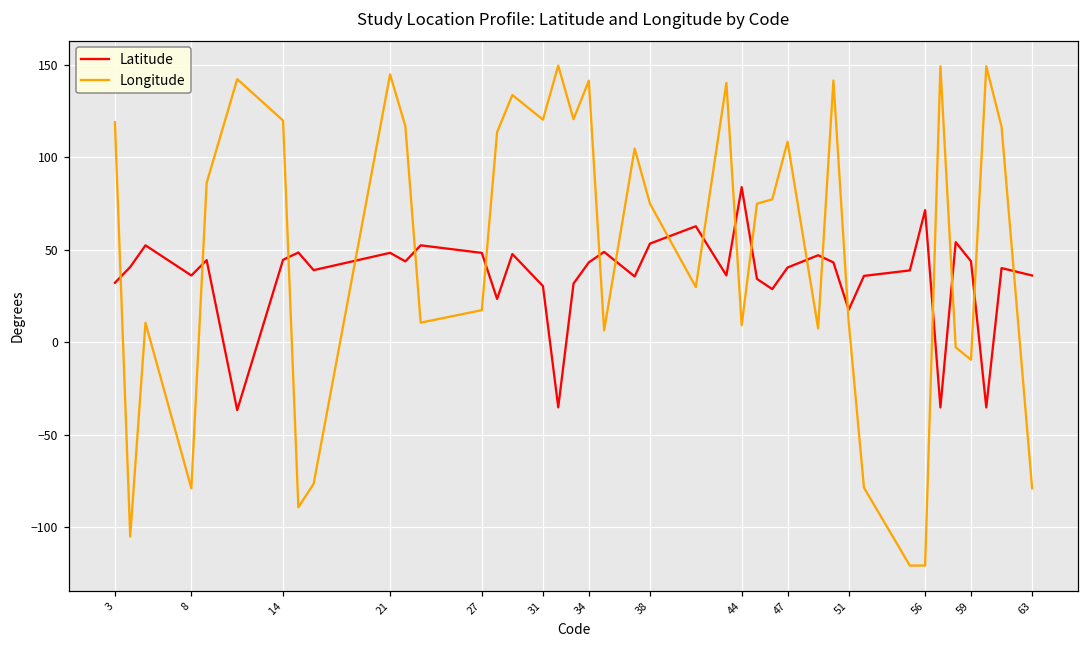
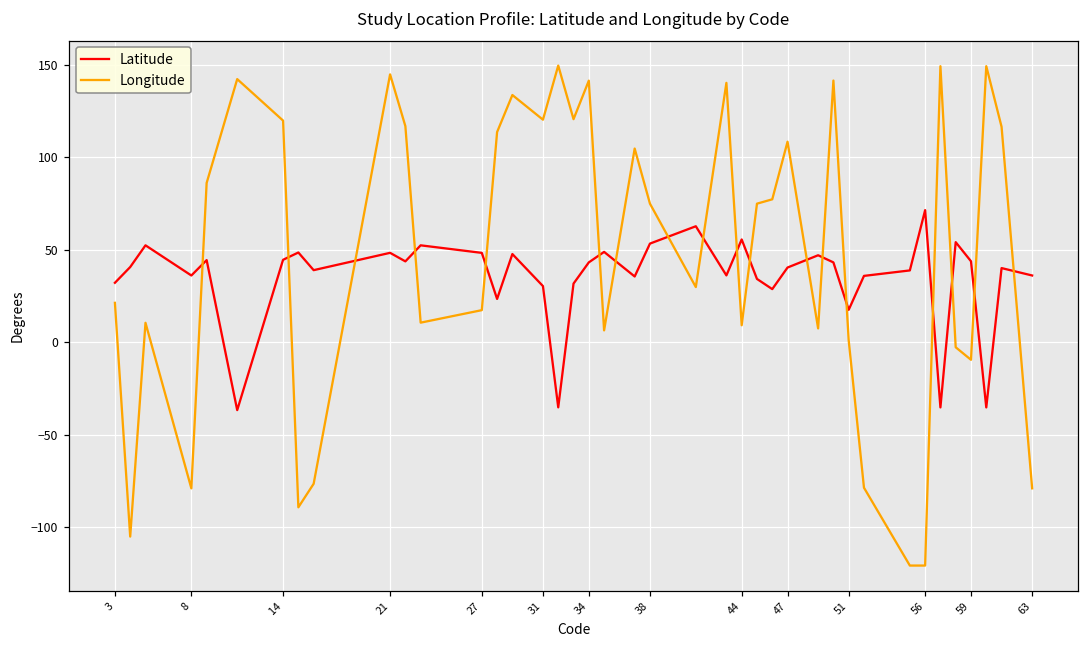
  {
    "Latitude": {
      "3": 32,
      "8": 36,
      "14": 44,
      "21": 48,
      "27": 48,
      "31": 30,
      "34": 43,
      "38": 53,
-     "44": 84,
+     "44": 55,
      "47": 40,
      "51": 17,
      "56": 71,
      "59": 44,
      "63": 36
    },
    "Longitude": {
-     "3": 119,
+     "3": 21,
      "8": -79,
      "14": 120,
      "21": 145,
      "27": 17,
      "31": 120,
      "34": 141,
      "38": 75,
      "44": 9,
      "47": 108,
-     "51": 11,
+     "51": 1,
      "56": -121,
      "59": -10,
      "63": -79
    }
  }
